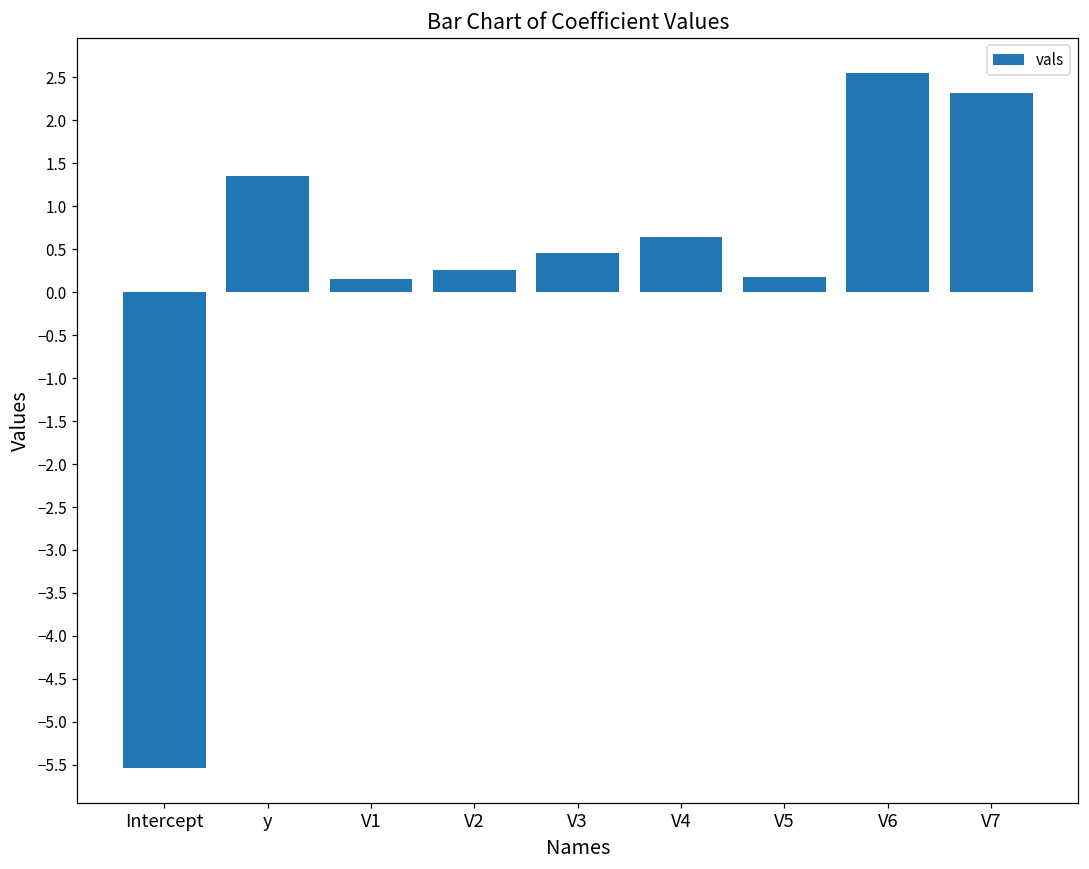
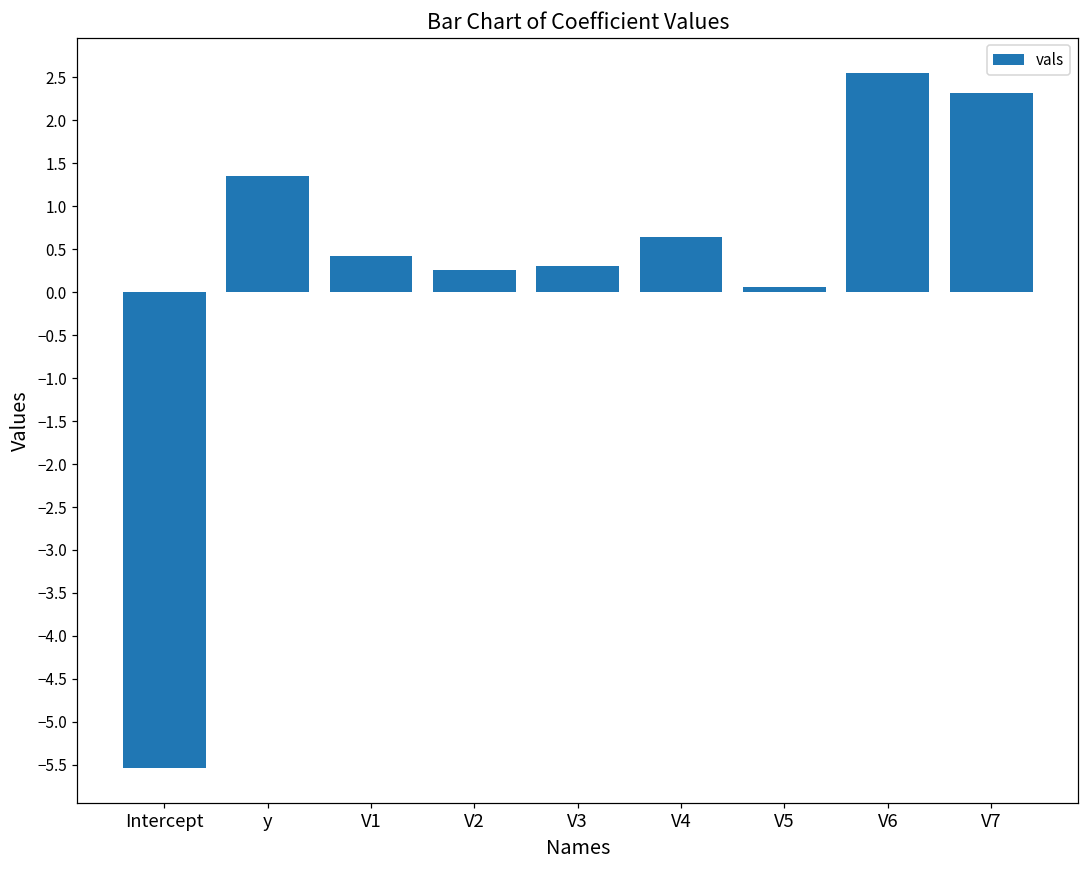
  {
    "Intercept": -5.5,
    "y": 1.3,
-   "V1": 0.1,
+   "V1": 0.4,
    "V2": 0.3,
-   "V3": 0.5,
+   "V3": 0.3,
    "V4": 0.6,
-   "V5": 0.2,
+   "V5": 0.1,
    "V6": 2.6,
    "V7": 2.3
  }
